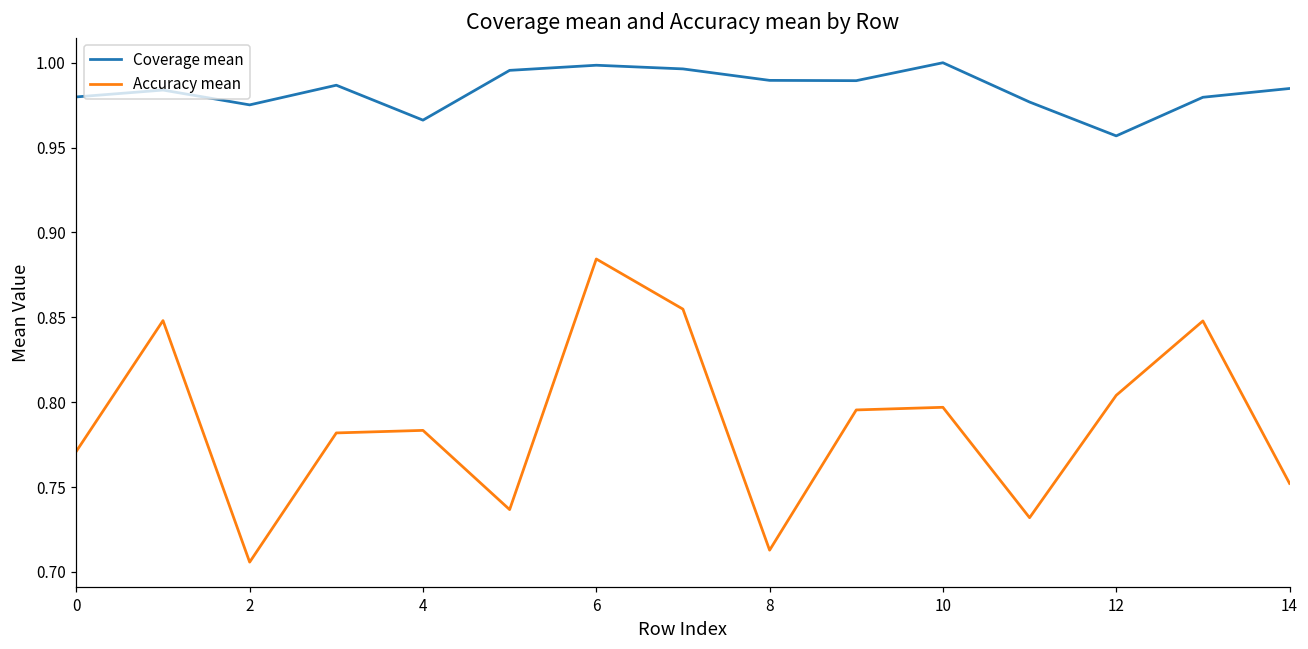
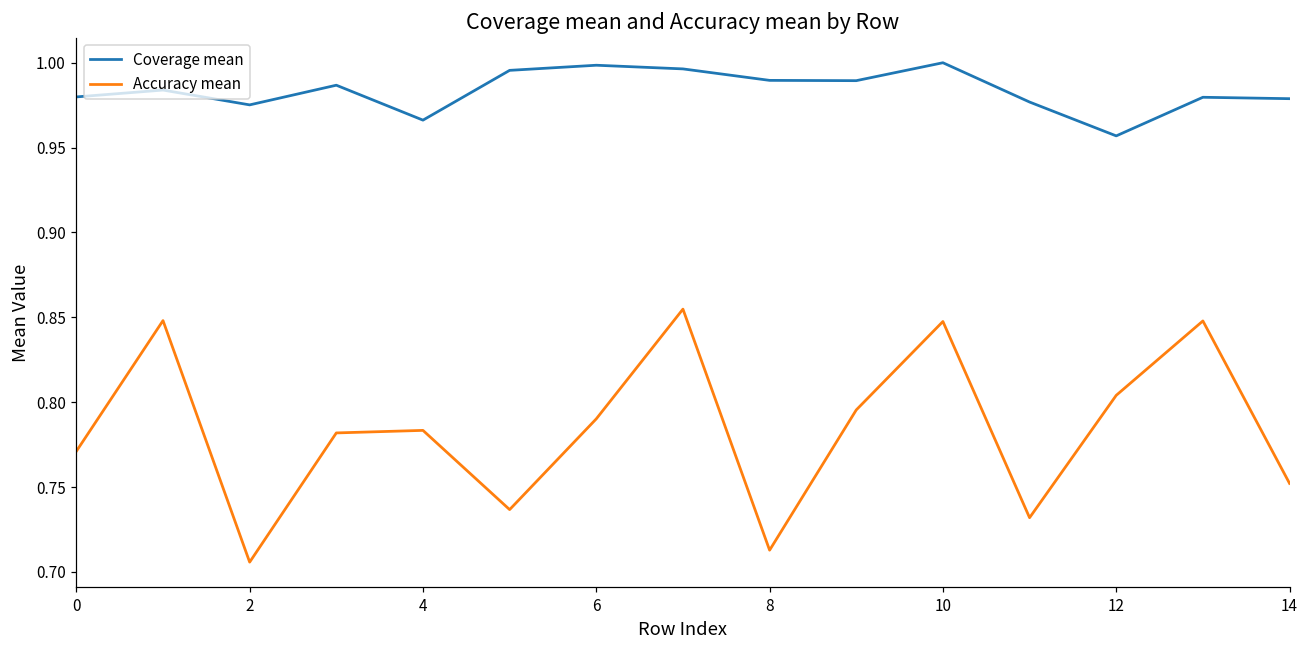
  {
    "Coverage mean": {
      "0": 0.980,
      "2": 0.975,
      "4": 0.966,
      "6": 0.999,
      "8": 0.990,
      "10": 1.000,
      "12": 0.957,
-     "14": 0.985
+     "14": 0.979
    },
    "Accuracy mean": {
      "0": 0.771,
      "2": 0.706,
      "4": 0.783,
-     "6": 0.884,
+     "6": 0.790,
      "8": 0.713,
-     "10": 0.797,
+     "10": 0.848,
      "12": 0.804,
      "14": 0.752
    }
  }
